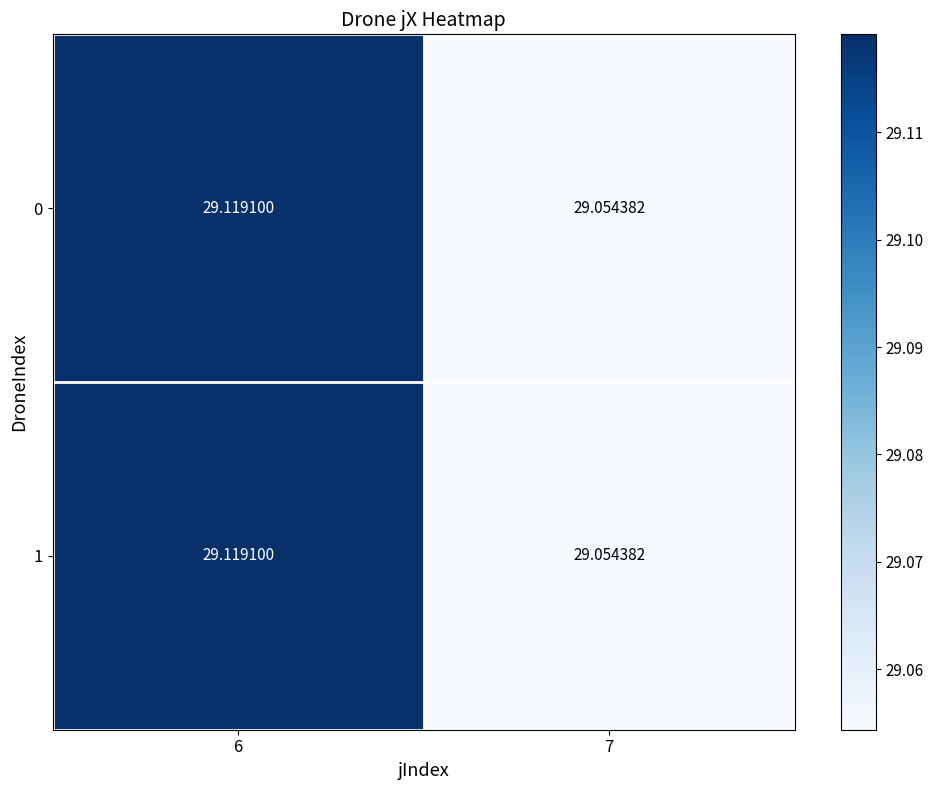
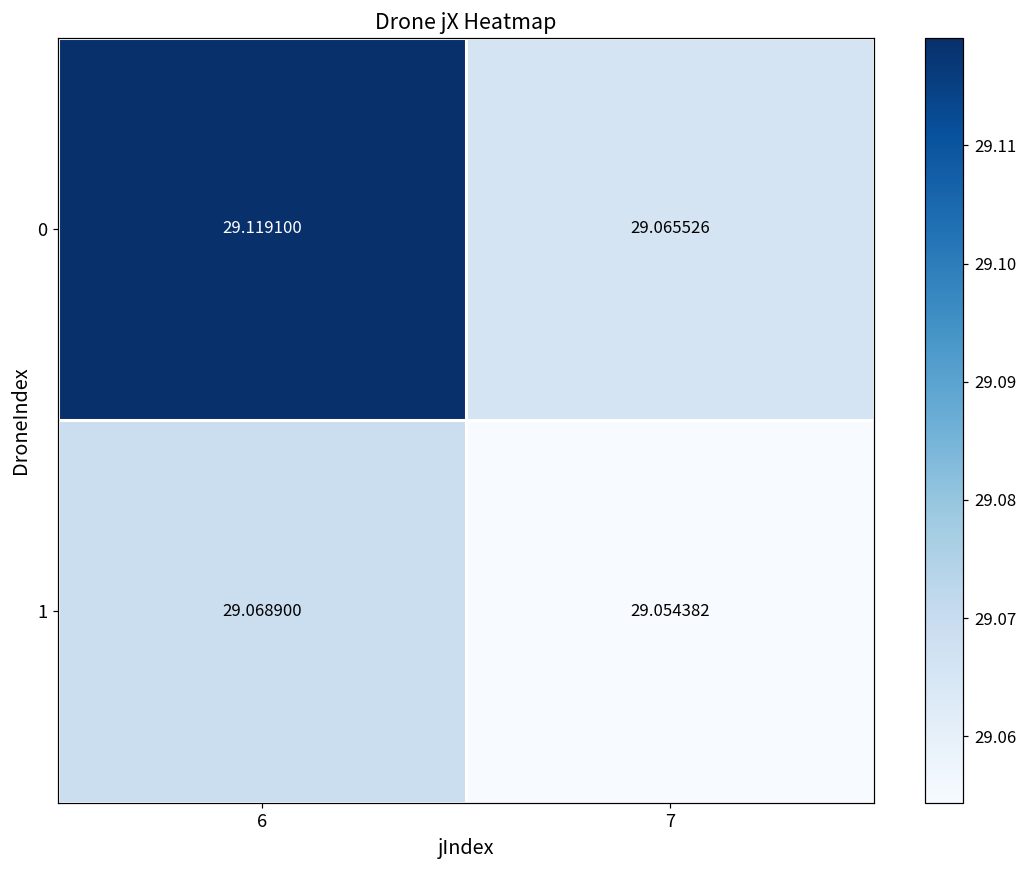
  {
    "0": {
      "6": 29.119100,
-     "7": 29.054382
+     "7": 29.065526
    },
    "1": {
-     "6": 29.119100,
+     "6": 29.068900,
      "7": 29.054382
    }
  }
